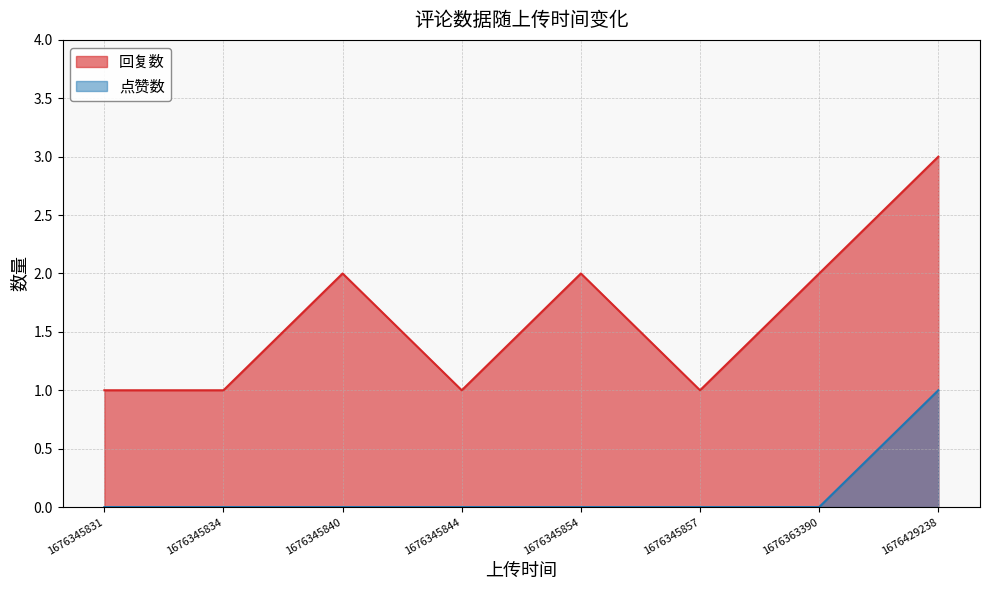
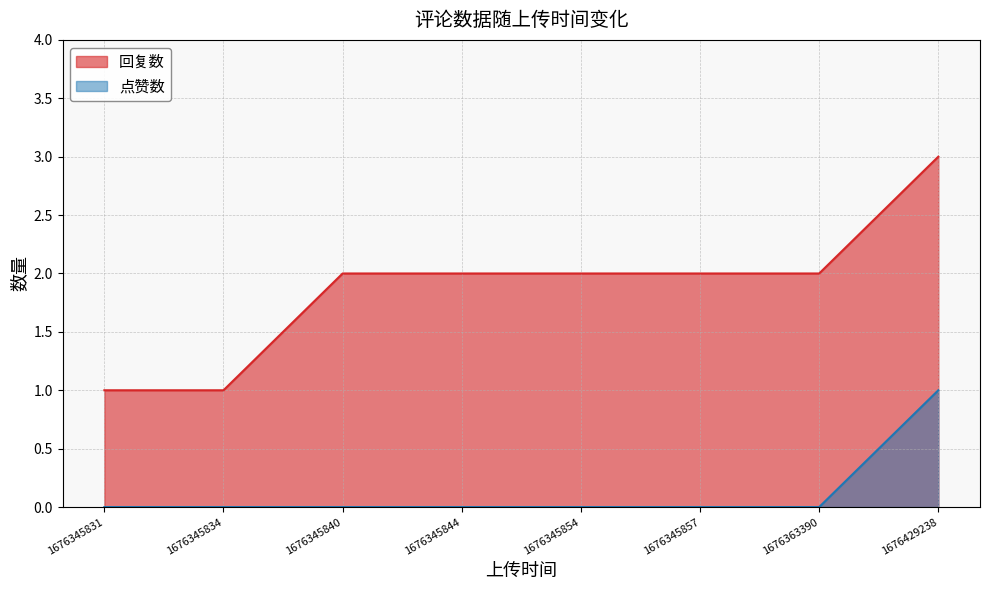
  {
    "回复数": {
      "1676345831": 1,
      "1676345834": 1,
      "1676345840": 2,
-     "1676345844": 1,
+     "1676345844": 2,
      "1676345854": 2,
-     "1676345857": 1,
+     "1676345857": 2,
      "1676363390": 2,
      "1676429238": 3
    },
    "点赞数": {
      "1676345831": 0,
      "1676345834": 0,
      "1676345840": 0,
      "1676345844": 0,
      "1676345854": 0,
      "1676345857": 0,
      "1676363390": 0,
      "1676429238": 1
    }
  }
